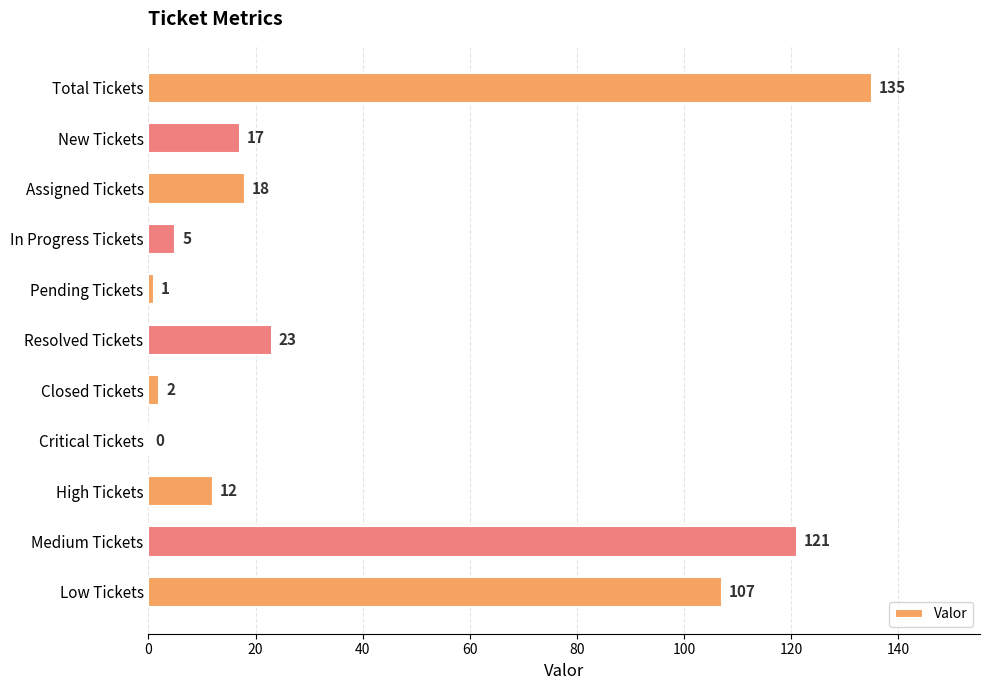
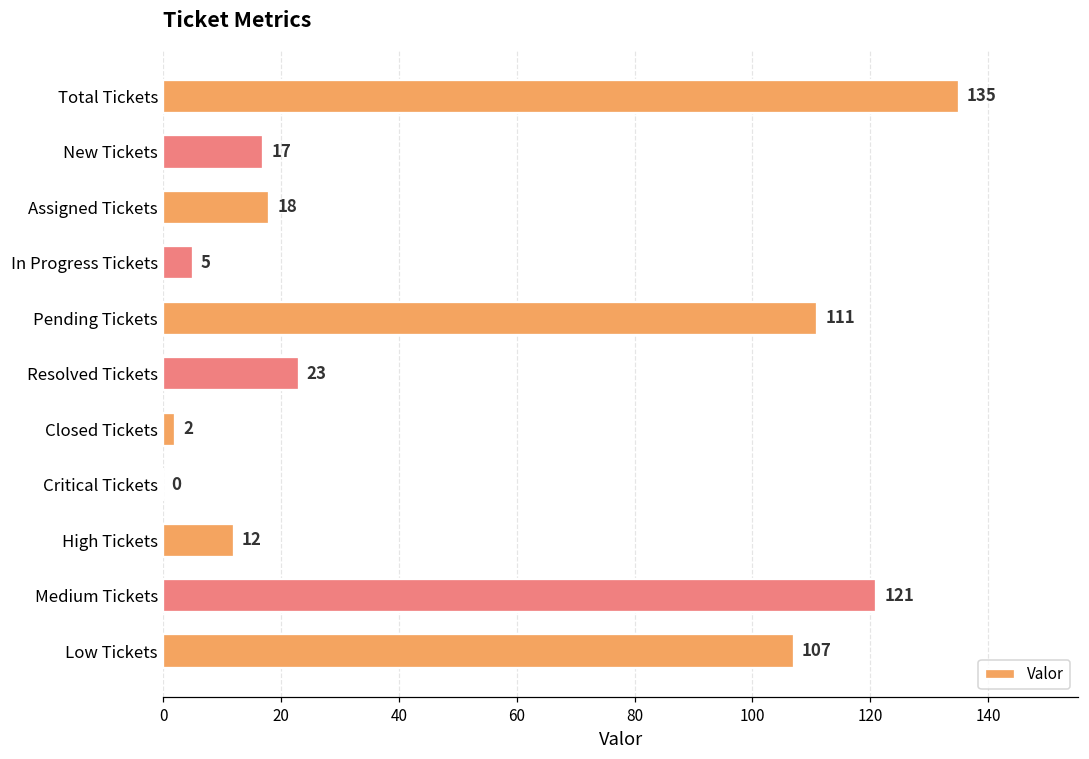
  {
    "Total Tickets": 135,
    "New Tickets": 17,
    "Assigned Tickets": 18,
    "In Progress Tickets": 5,
-   "Pending Tickets": 1,
+   "Pending Tickets": 111,
    "Resolved Tickets": 23,
    "Closed Tickets": 2,
    "Critical Tickets": 0,
    "High Tickets": 12,
    "Medium Tickets": 121,
    "Low Tickets": 107
  }
